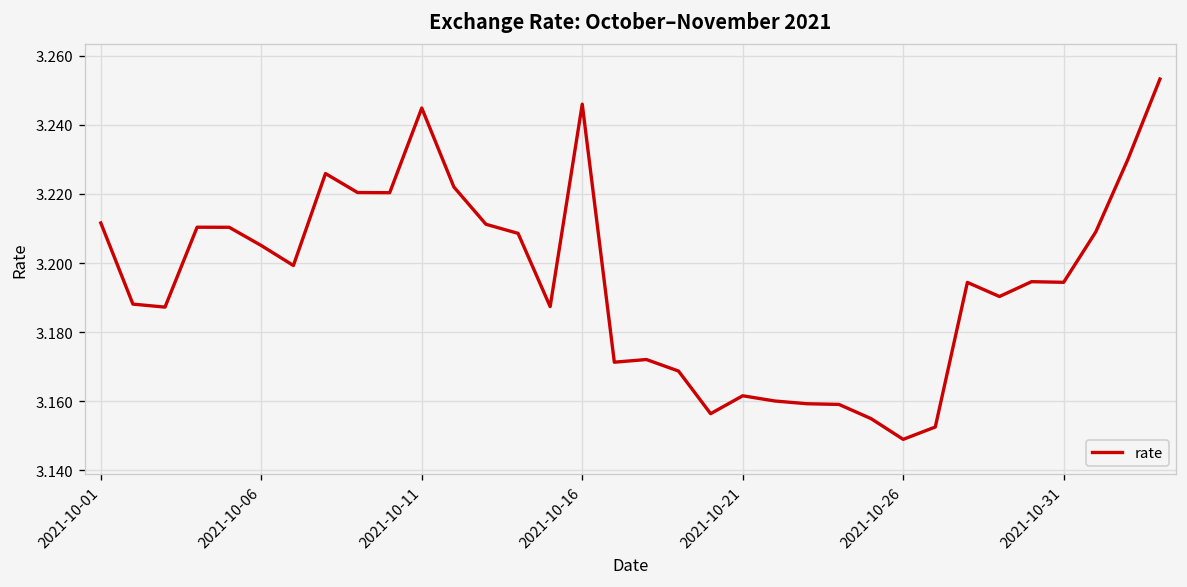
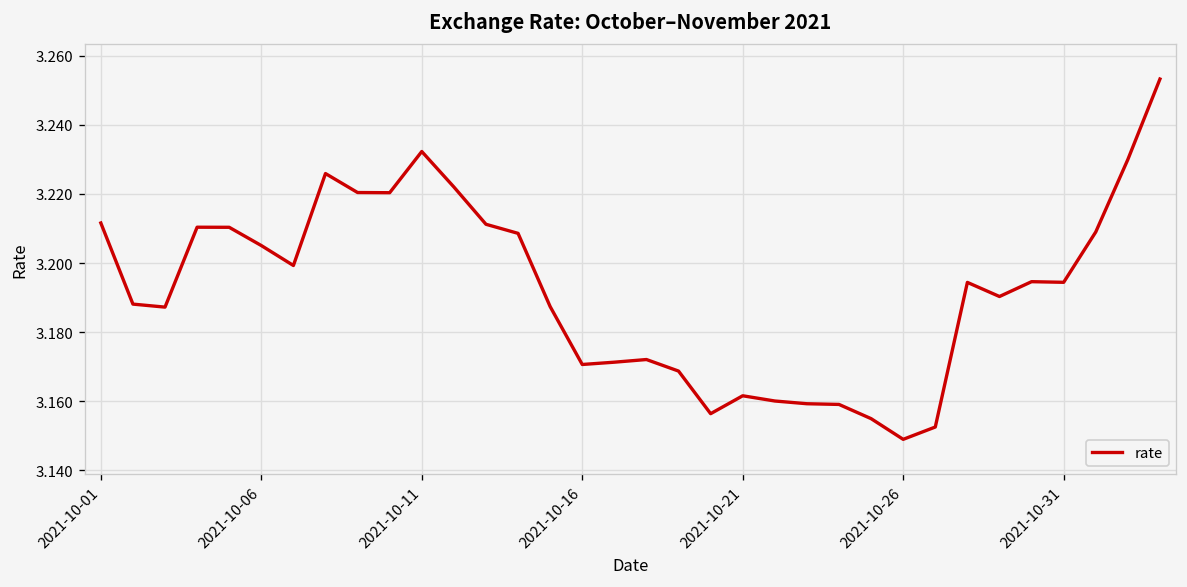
  {
    "2021-10-01": 3.212,
    "2021-10-06": 3.205,
-   "2021-10-11": 3.245,
-   "2021-10-16": 3.246,
+   "2021-10-11": 3.232,
+   "2021-10-16": 3.171,
    "2021-10-21": 3.162,
    "2021-10-26": 3.149,
    "2021-10-31": 3.194
  }
